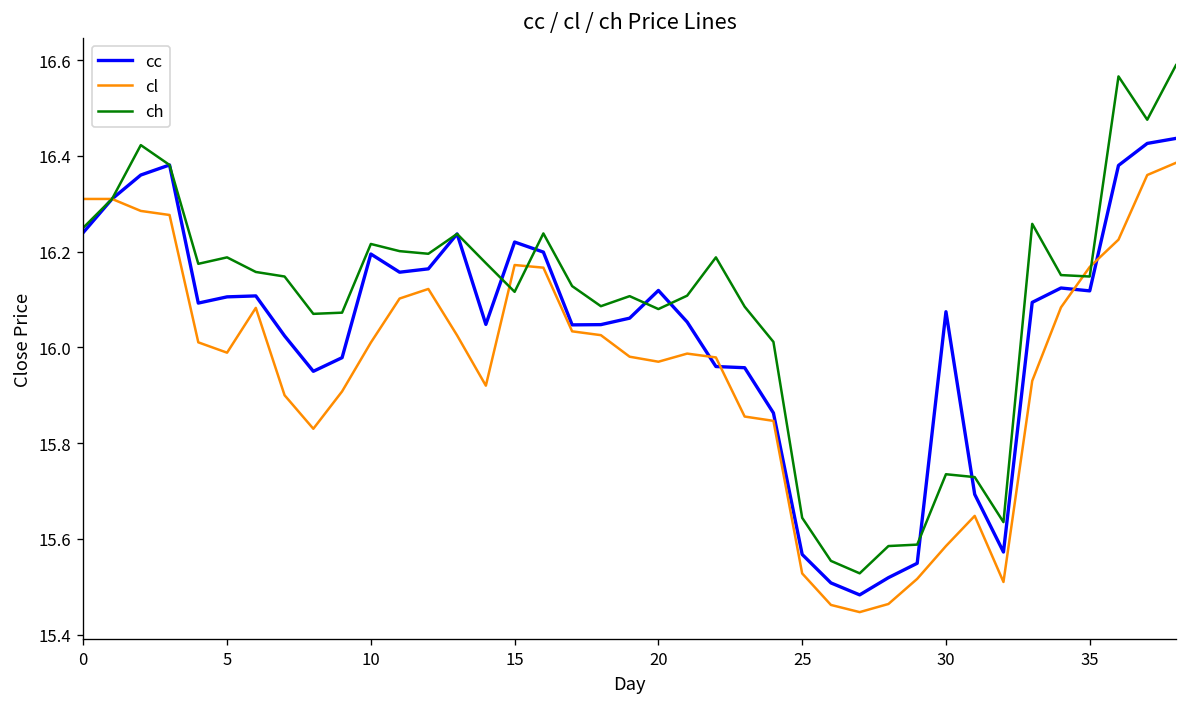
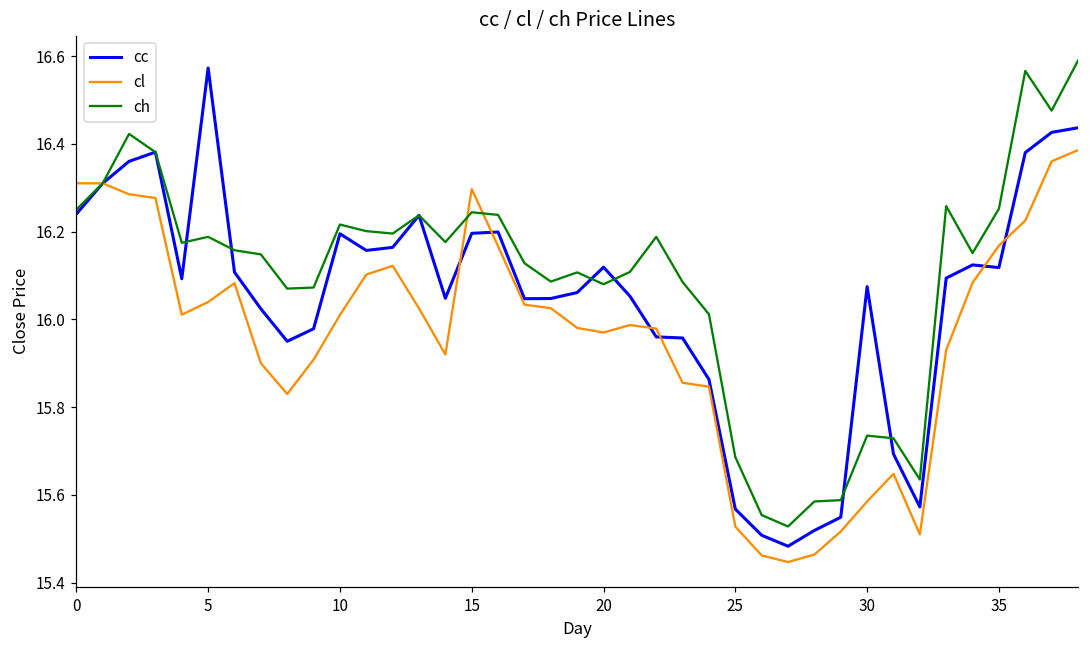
  {
    "cc": {
      "0": 16.24,
-     "5": 16.11,
+     "5": 16.57,
      "10": 16.20,
-     "15": 16.22,
+     "15": 16.20,
      "20": 16.12,
      "25": 15.57,
      "30": 16.07,
      "35": 16.12
    },
    "cl": {
      "0": 16.31,
-     "5": 15.99,
+     "5": 16.04,
      "10": 16.01,
-     "15": 16.17,
+     "15": 16.30,
      "20": 15.97,
      "25": 15.53,
      "30": 15.59,
      "35": 16.17
    },
    "ch": {
      "0": 16.25,
      "5": 16.19,
      "10": 16.22,
-     "15": 16.12,
+     "15": 16.24,
      "20": 16.08,
-     "25": 15.64,
+     "25": 15.69,
      "30": 15.74,
-     "35": 16.15
+     "35": 16.25
    }
  }
